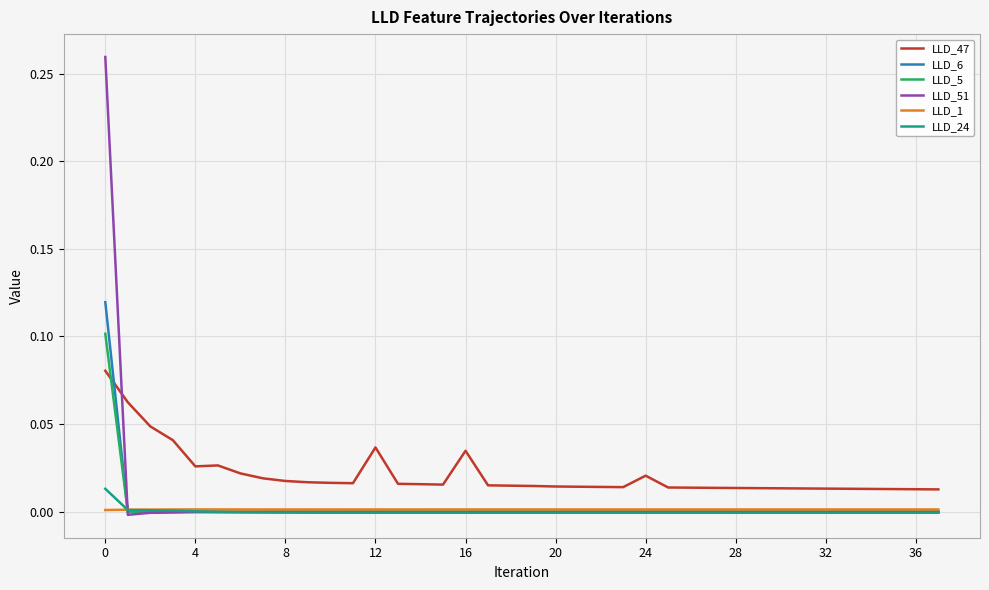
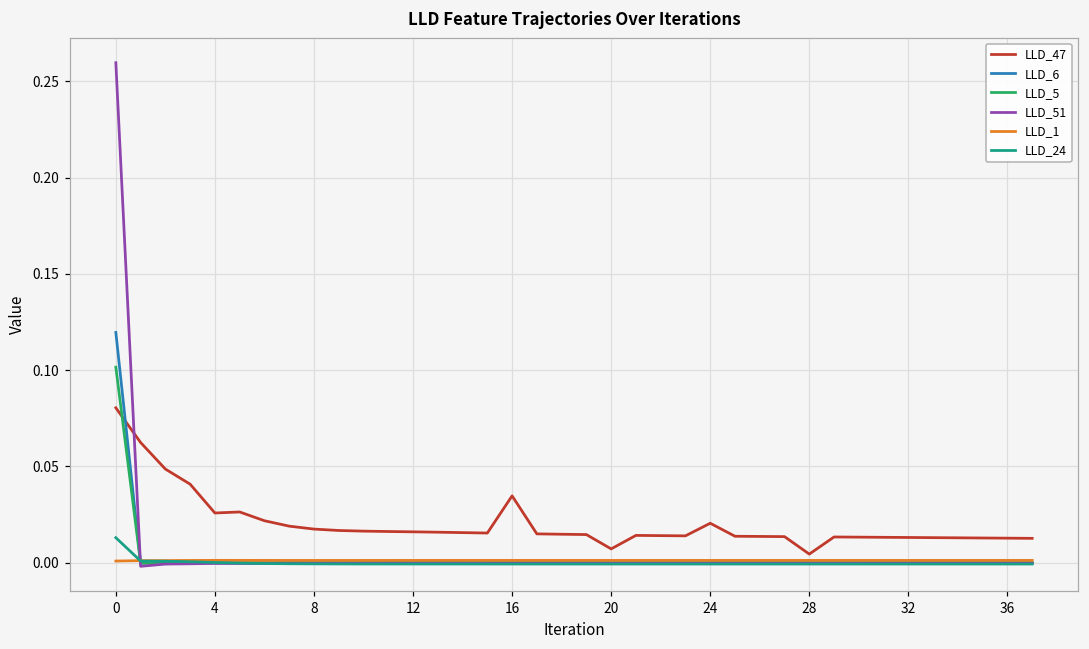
  {
    "LLD_47": {
      "0": 0.080,
      "4": 0.026,
      "8": 0.017,
-     "12": 0.037,
+     "12": 0.016,
      "16": 0.035,
-     "20": 0.014,
+     "20": 0.007,
      "24": 0.021,
-     "28": 0.013,
+     "28": 0.005,
      "32": 0.013,
      "36": 0.013
    },
    "LLD_6": {
      "0": 0.120
    },
    "LLD_51": {
      "0": 0.260
    },
    "LLD_1": {
      "0": 0.001
    }
  }
